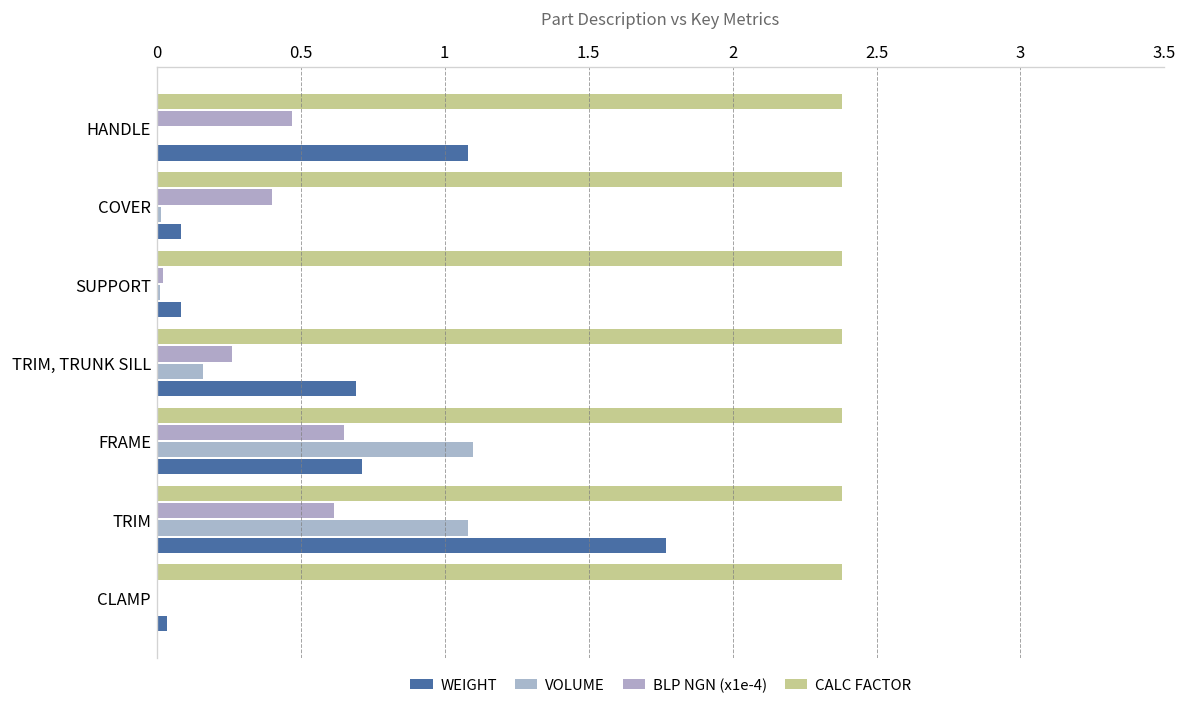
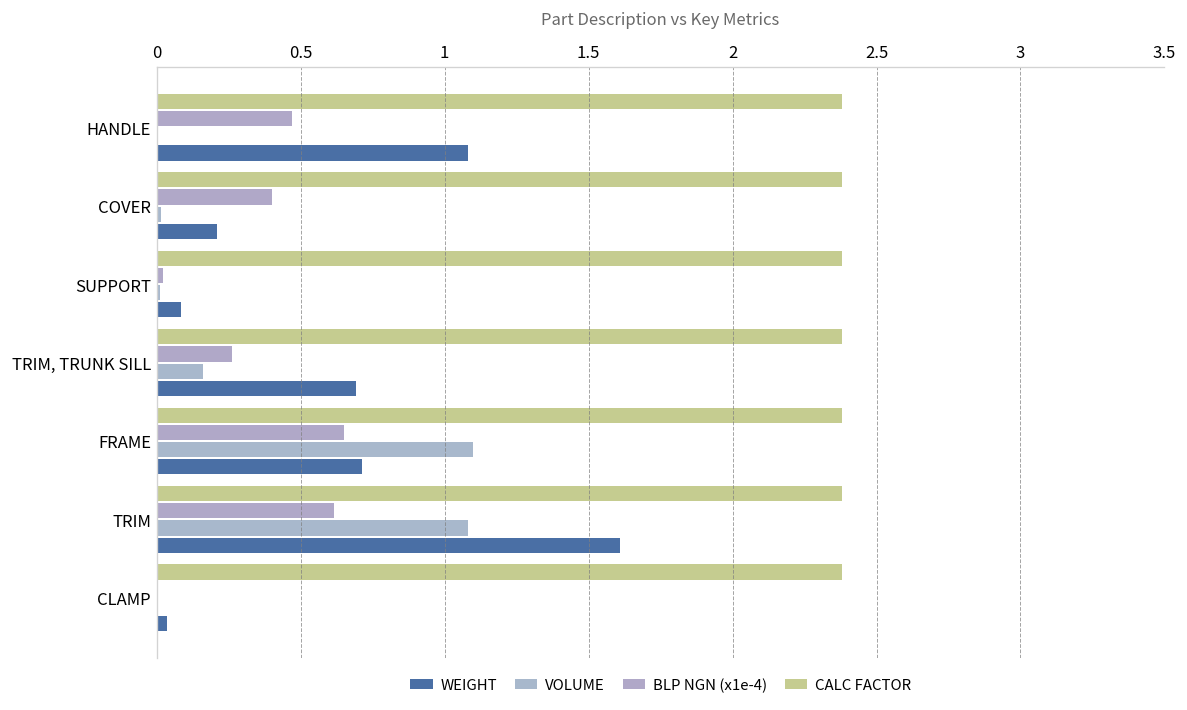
  {
    "WEIGHT": {
      "HANDLE": 1.08,
-     "COVER": 0.08,
+     "COVER": 0.21,
      "SUPPORT": 0.08,
      "TRIM, TRUNK SILL": 0.69,
      "FRAME": 0.71,
-     "TRIM": 1.77,
+     "TRIM": 1.61,
      "CLAMP": 0.04
    },
    "CALC FACTOR": {
      "HANDLE": 2.38,
      "COVER": 2.38,
      "SUPPORT": 2.38,
      "TRIM, TRUNK SILL": 2.38,
      "FRAME": 2.38,
      "TRIM": 2.38,
      "CLAMP": 2.38
    }
  }
